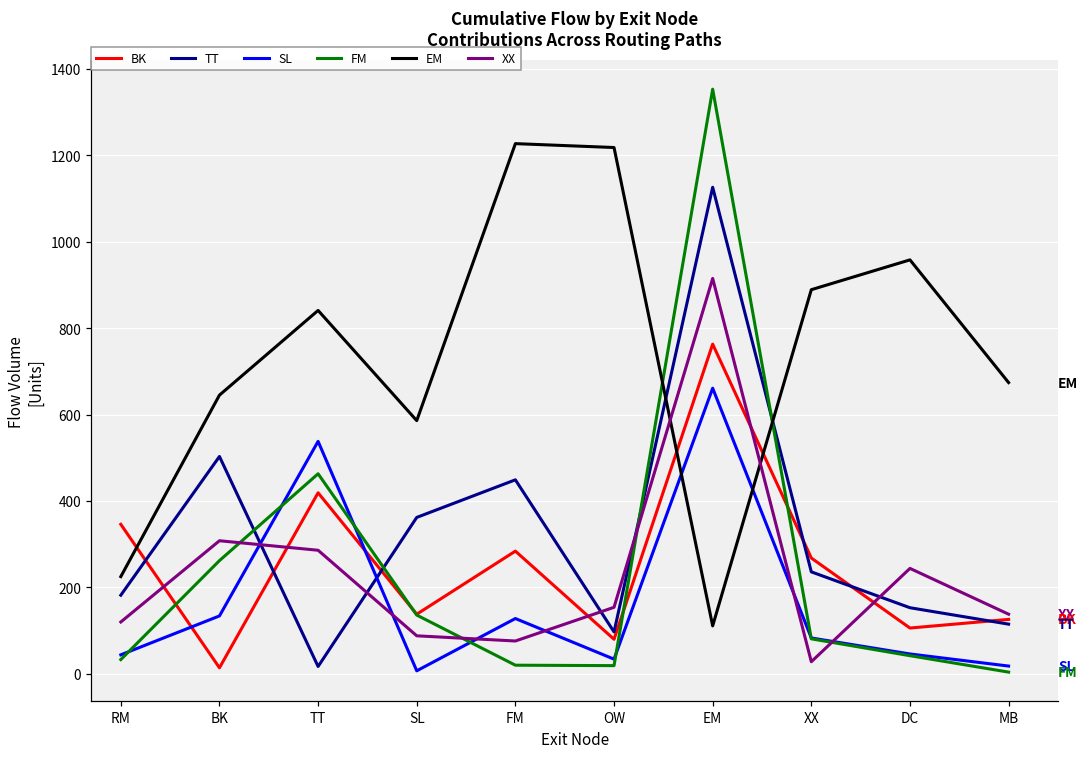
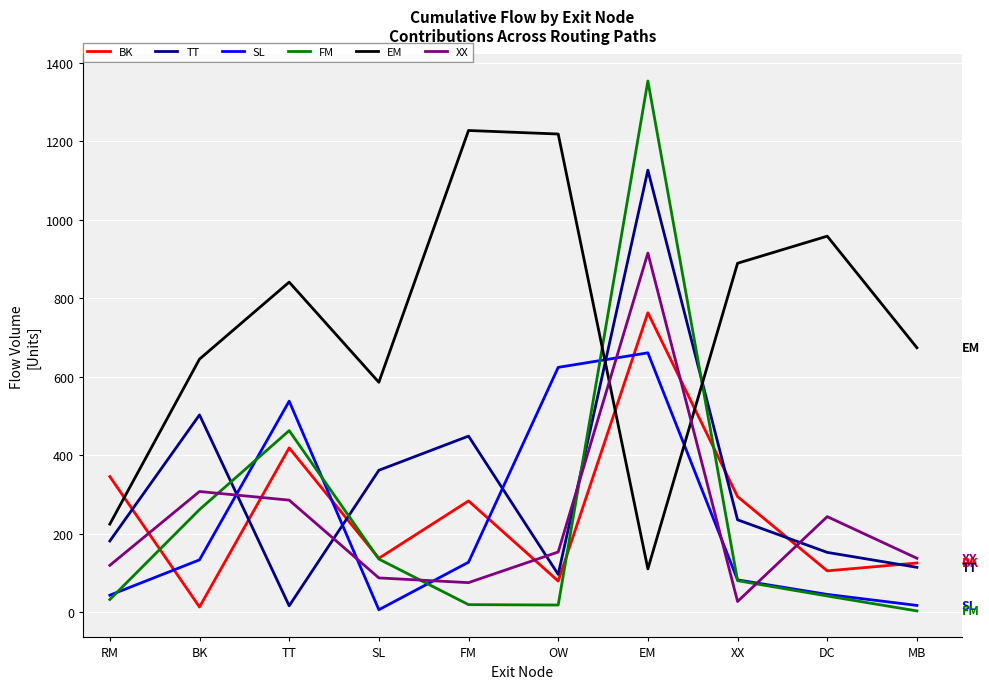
  {
    "BK": {
      "RM": 350,
      "BK": 10,
      "TT": 420,
      "FM": 280,
      "OW": 80,
      "EM": 760,
-     "XX": 270,
+     "XX": 300,
      "DC": 110,
      "MB": 130
    },
    "TT": {
      "RM": 180,
      "BK": 500,
      "TT": 20,
      "SL": 360,
      "FM": 450,
      "OW": 100,
      "EM": 1130,
      "XX": 240,
      "DC": 150,
      "MB": 120
    },
    "SL": {
      "RM": 40,
      "BK": 130,
      "TT": 540,
      "SL": 10,
      "FM": 130,
-     "OW": 30,
+     "OW": 620,
      "EM": 660,
      "MB": 20
    },
    "FM": {
      "RM": 30,
      "BK": 260,
      "TT": 460,
      "FM": 20,
      "OW": 20,
      "EM": 1350,
      "MB": 0
    },
    "EM": {
      "RM": 230,
      "BK": 650,
      "TT": 840,
      "SL": 590,
      "FM": 1230,
      "OW": 1220,
      "EM": 110,
      "XX": 890,
      "DC": 960,
      "MB": 670
    },
    "XX": {
      "RM": 120,
      "BK": 310,
      "TT": 290,
      "SL": 90,
      "FM": 80,
      "OW": 150,
      "EM": 920,
      "XX": 30,
      "DC": 240,
      "MB": 140
    }
  }
